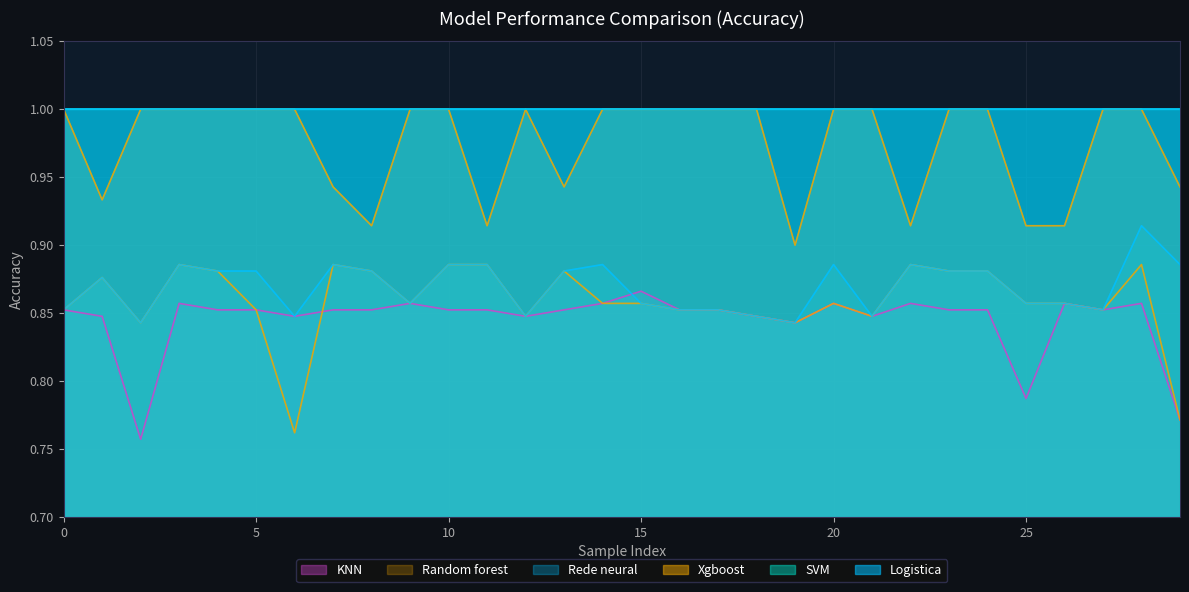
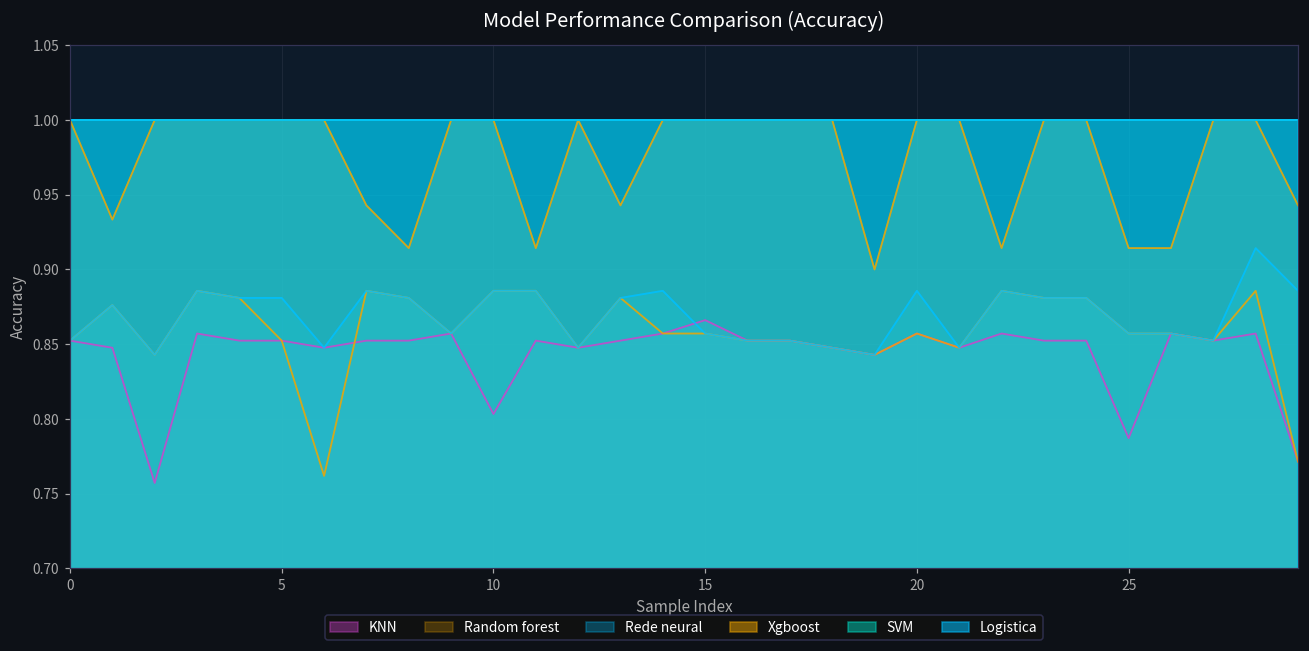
  {
    "KNN": {
-     "10": 0.852,
+     "10": 0.803,
      "15": 0.866,
      "25": 0.787
    }
  }
